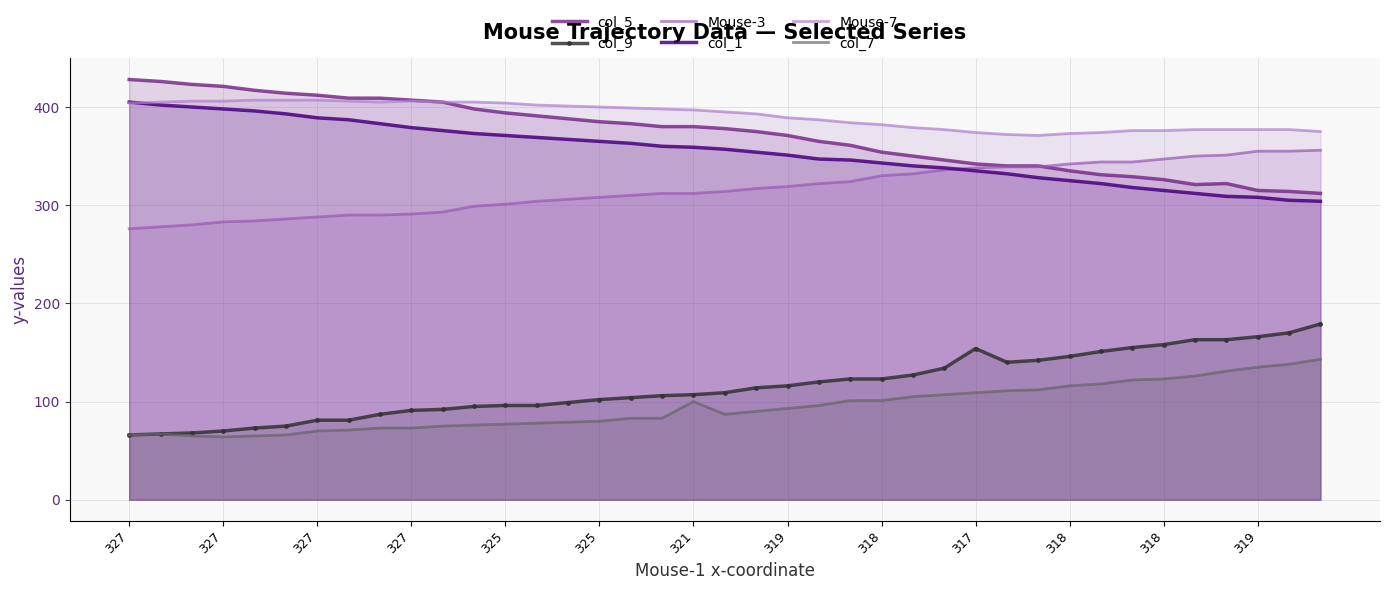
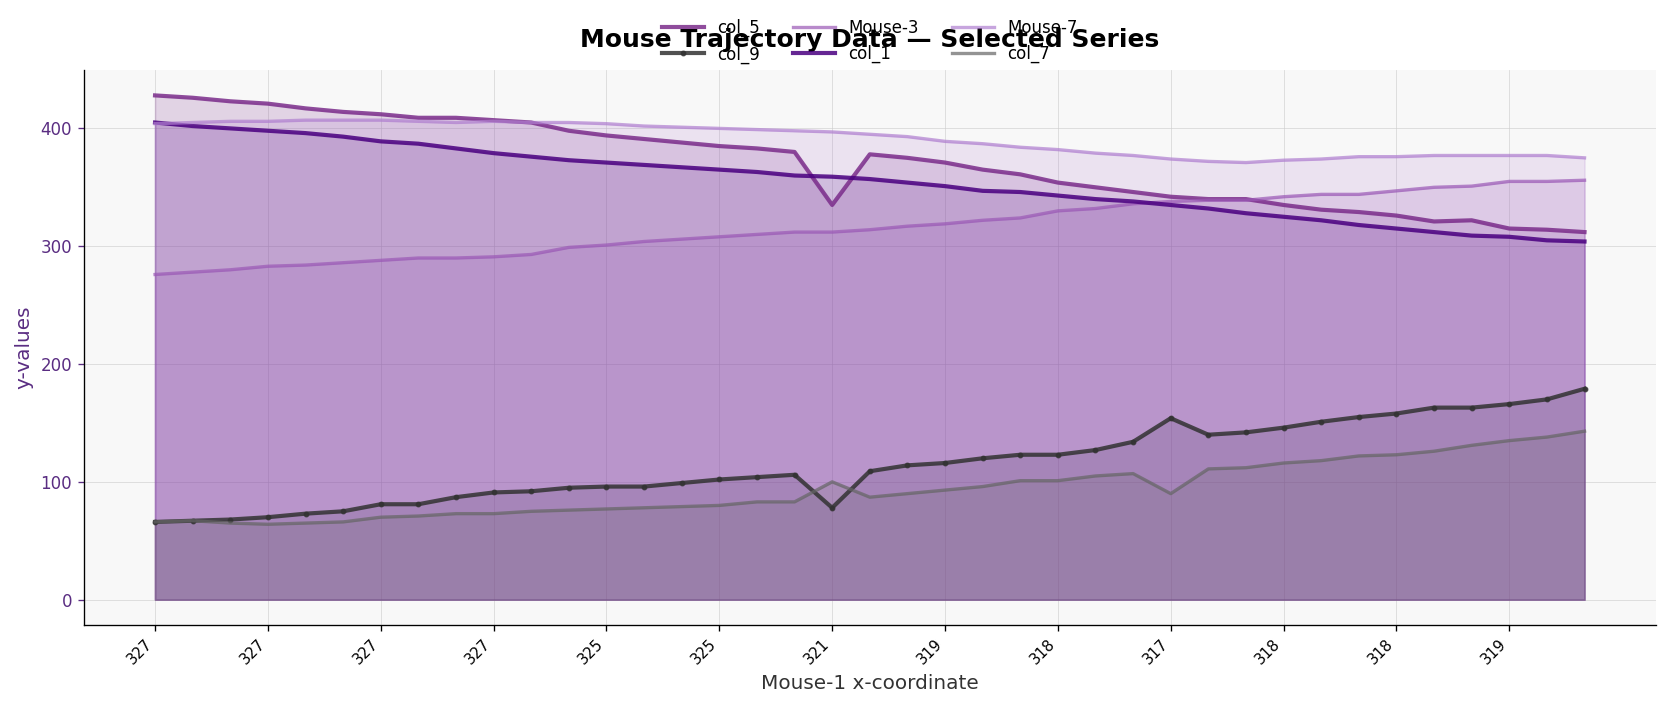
  {
    "col_5": {
-     "321": 380,
+     "321": 340,
      "317": 340
    },
    "col_9": {
-     "321": 110,
+     "321": 80,
      "317": 150
    },
    "col_1": {
      "321": 360,
      "317": 340
    },
    "col_7": {
      "321": 100,
-     "317": 110
+     "317": 90
    }
  }
